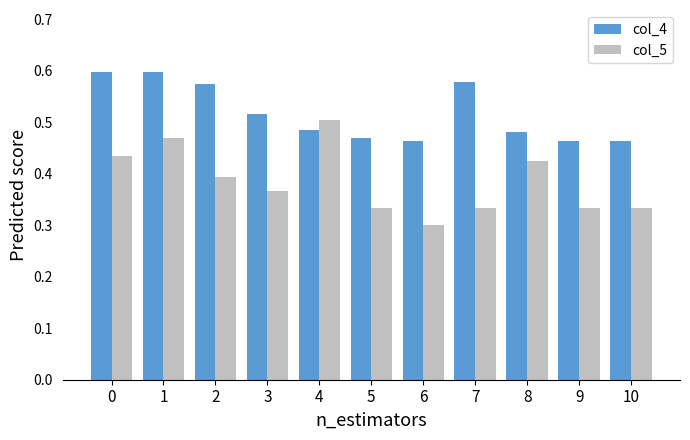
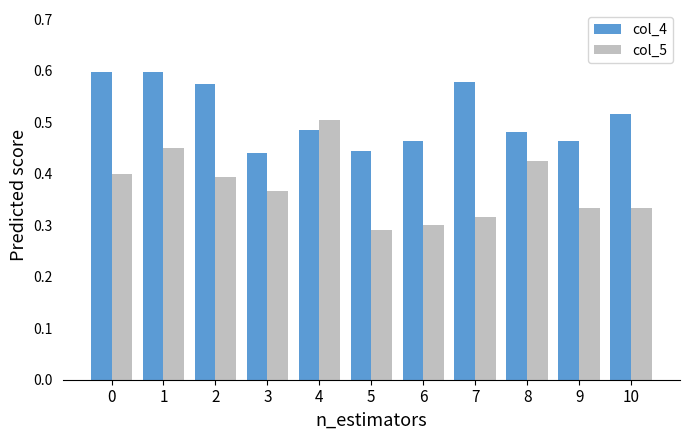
  {
    "col_4": {
      "0": 0.60,
      "1": 0.60,
      "2": 0.57,
-     "3": 0.52,
+     "3": 0.44,
      "4": 0.49,
-     "5": 0.47,
+     "5": 0.44,
      "6": 0.46,
      "7": 0.58,
      "8": 0.48,
      "9": 0.46,
-     "10": 0.46
+     "10": 0.52
    },
    "col_5": {
-     "0": 0.43,
-     "1": 0.47,
+     "0": 0.40,
+     "1": 0.45,
      "2": 0.39,
      "3": 0.37,
      "4": 0.50,
-     "5": 0.33,
+     "5": 0.29,
      "6": 0.30,
-     "7": 0.33,
+     "7": 0.32,
      "8": 0.42,
      "9": 0.33,
      "10": 0.33
    }
  }
